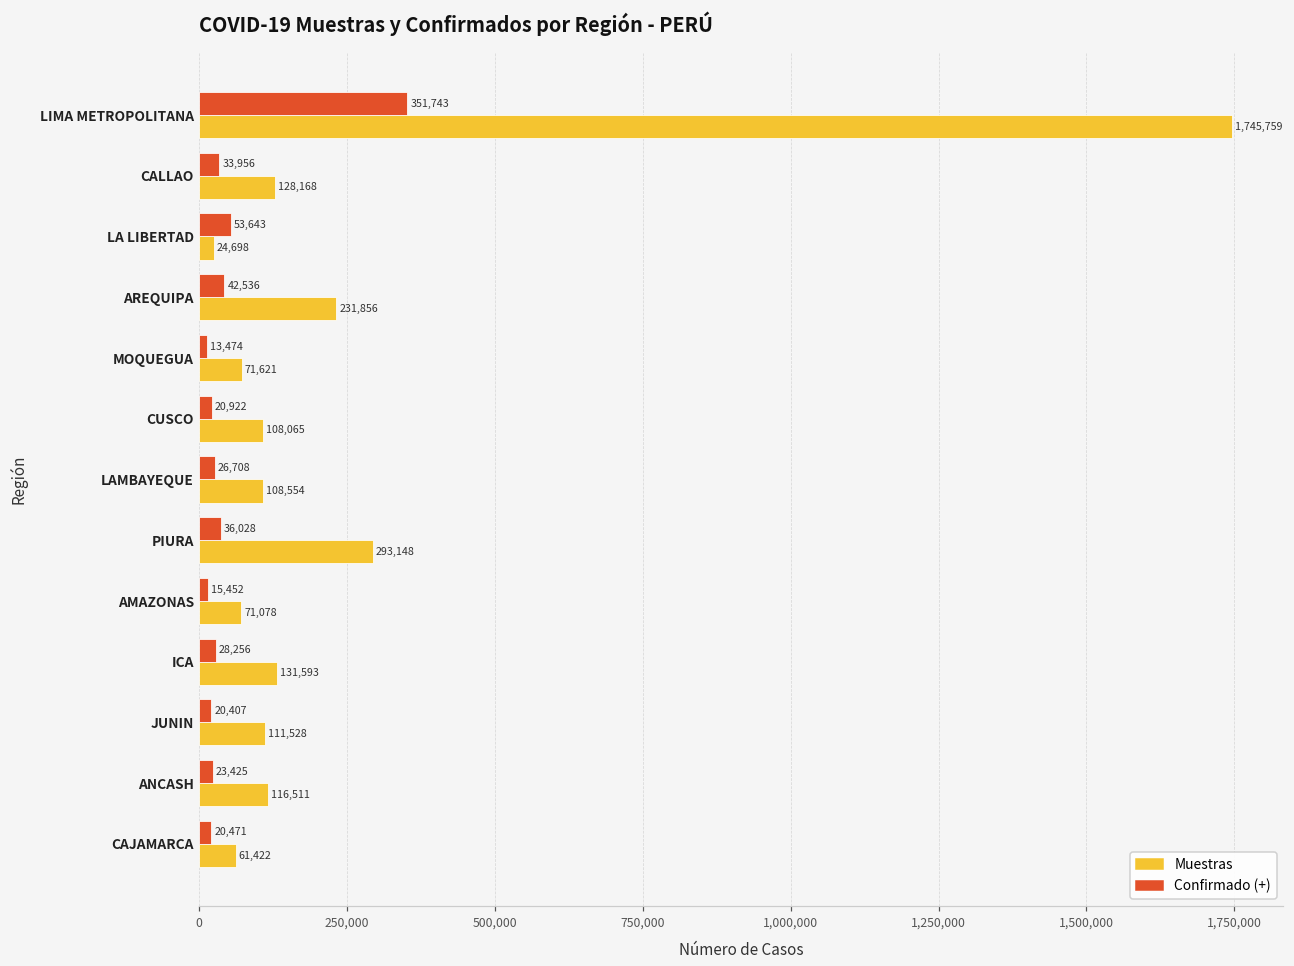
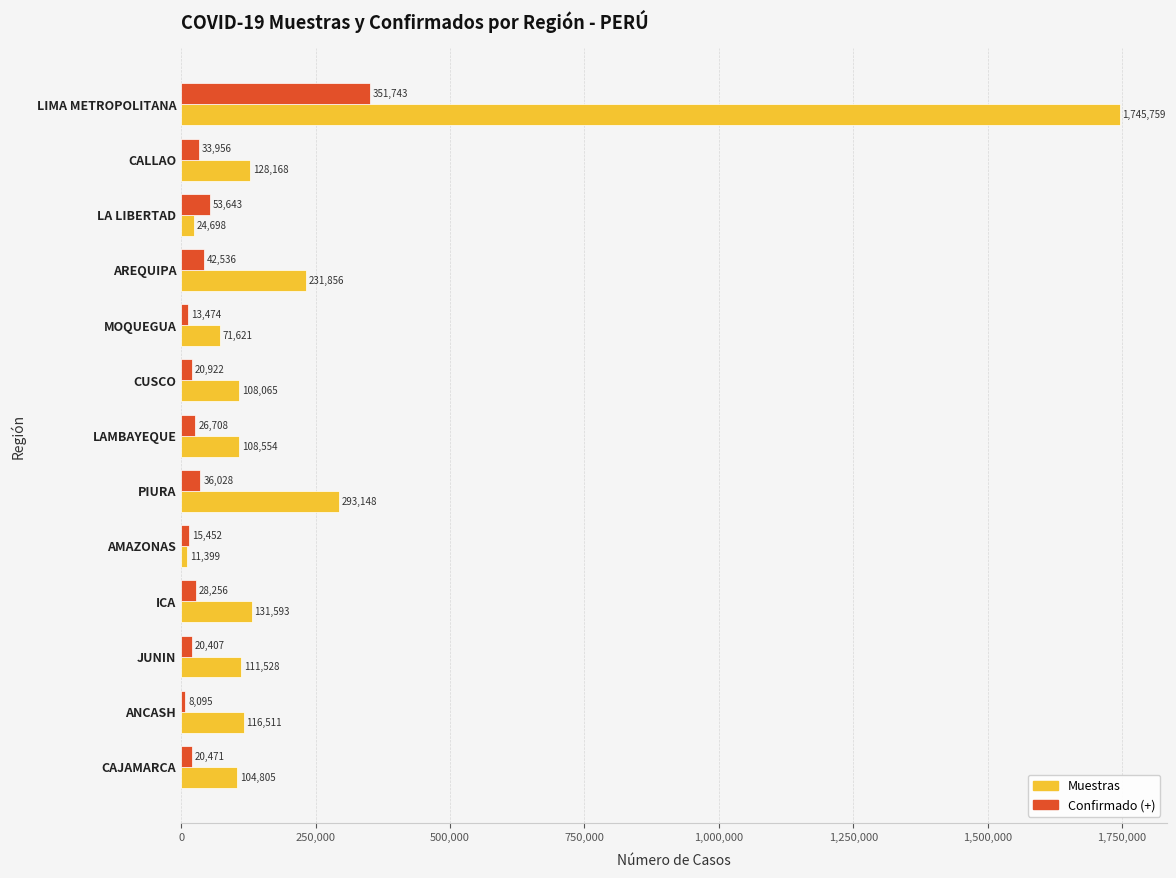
  {
    "Muestras": {
      "LIMA METROPOLITANA": "1,745,759",
      "CALLAO": "128,168",
      "LA LIBERTAD": "24,698",
      "AREQUIPA": "231,856",
      "MOQUEGUA": "71,621",
      "CUSCO": "108,065",
      "LAMBAYEQUE": "108,554",
      "PIURA": "293,148",
-     "AMAZONAS": "71,078",
+     "AMAZONAS": "11,399",
      "ICA": "131,593",
      "JUNIN": "111,528",
      "ANCASH": "116,511",
-     "CAJAMARCA": "61,422"
+     "CAJAMARCA": "104,805"
    },
    "Confirmado (+)": {
      "LIMA METROPOLITANA": "351,743",
      "CALLAO": "33,956",
      "LA LIBERTAD": "53,643",
      "AREQUIPA": "42,536",
      "MOQUEGUA": "13,474",
      "CUSCO": "20,922",
      "LAMBAYEQUE": "26,708",
      "PIURA": "36,028",
      "AMAZONAS": "15,452",
      "ICA": "28,256",
      "JUNIN": "20,407",
-     "ANCASH": "23,425",
+     "ANCASH": "8,095",
      "CAJAMARCA": "20,471"
    }
  }
